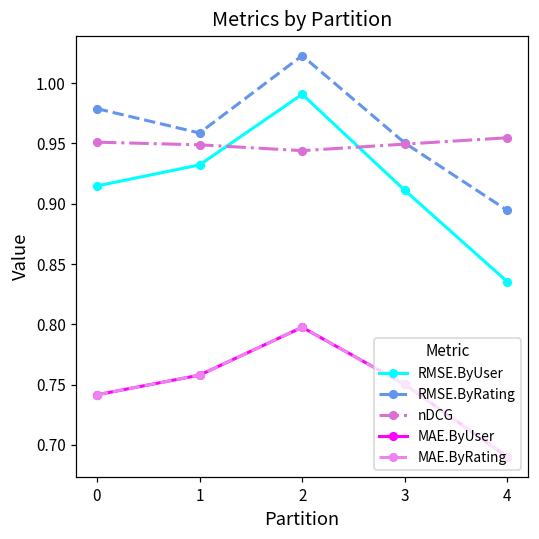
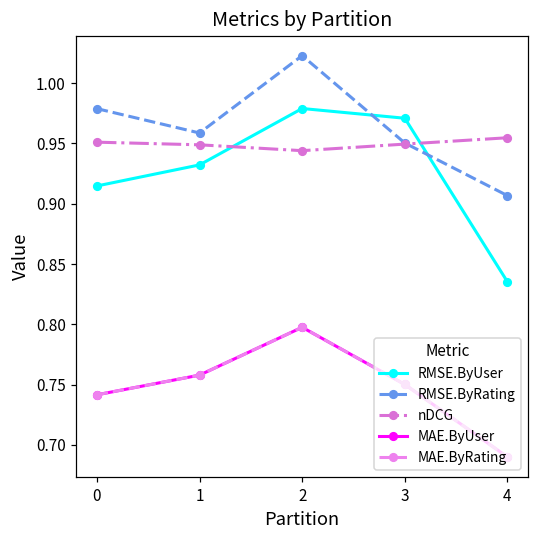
  {
    "RMSE.ByUser": {
      "0": 0.915,
      "1": 0.932,
-     "2": 0.991,
-     "3": 0.911,
+     "2": 0.979,
+     "3": 0.971,
      "4": 0.835
    },
    "RMSE.ByRating": {
      "0": 0.979,
      "1": 0.959,
      "2": 1.023,
-     "4": 0.894
+     "4": 0.907
    }
  }
